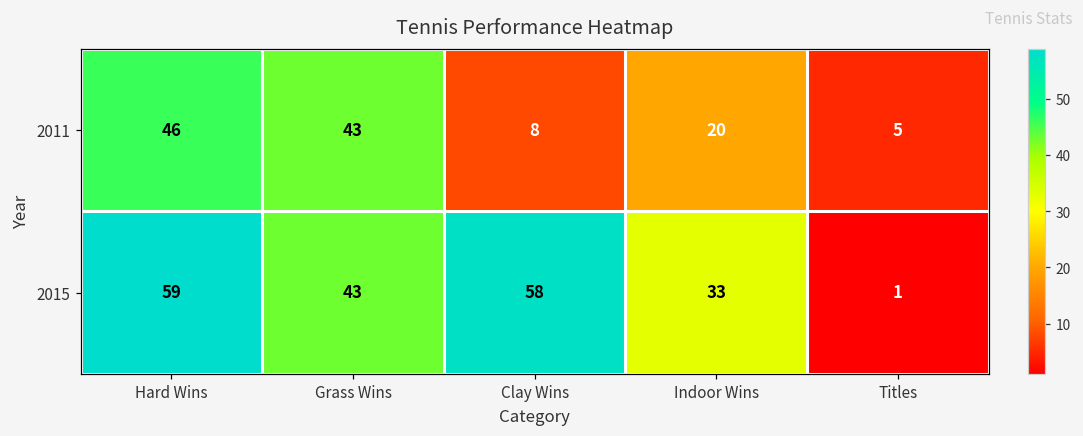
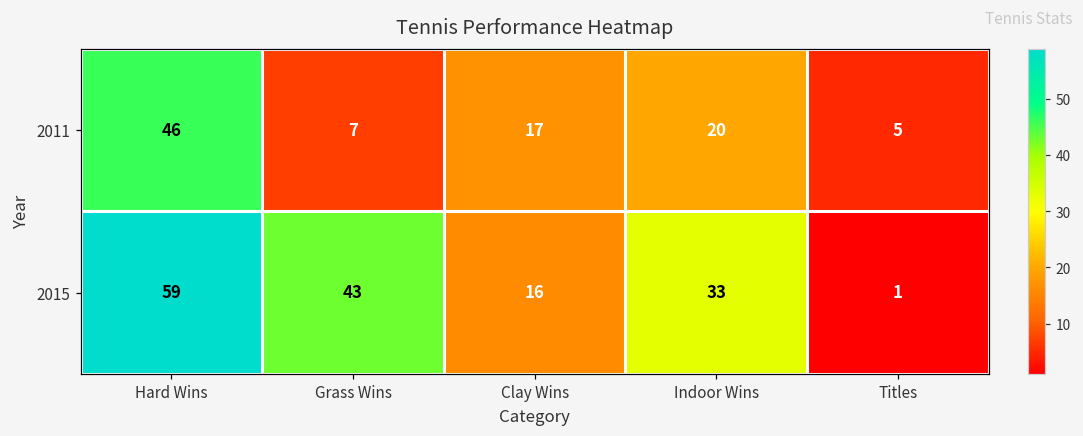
  {
    "2011": {
      "Hard Wins": 46,
-     "Grass Wins": 43,
-     "Clay Wins": 8,
+     "Grass Wins": 7,
+     "Clay Wins": 17,
      "Indoor Wins": 20,
      "Titles": 5
    },
    "2015": {
      "Hard Wins": 59,
      "Grass Wins": 43,
-     "Clay Wins": 58,
+     "Clay Wins": 16,
      "Indoor Wins": 33,
      "Titles": 1
    }
  }
